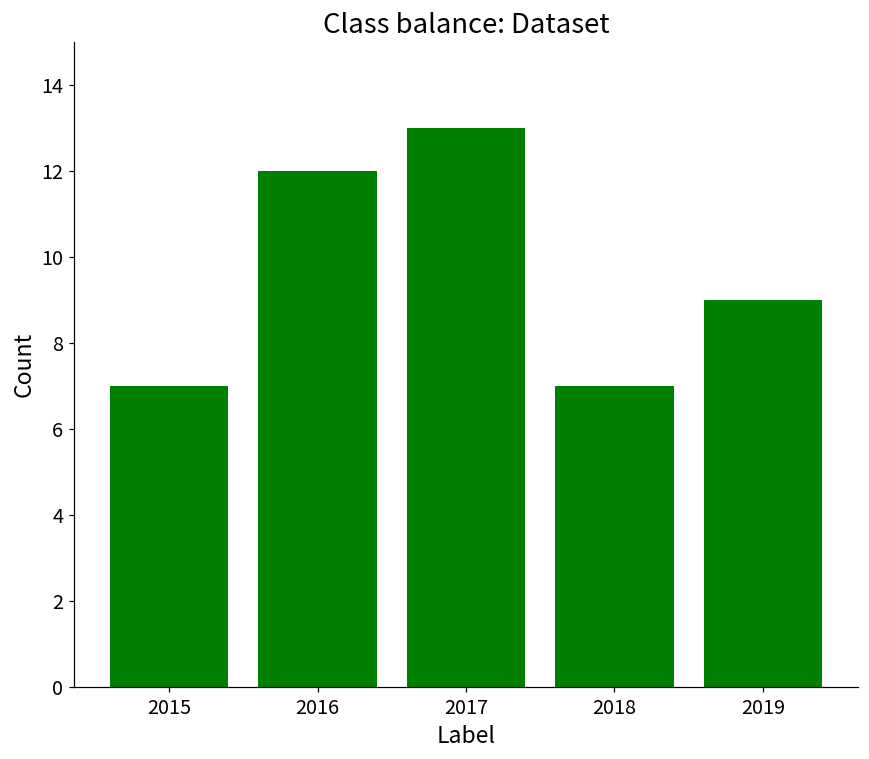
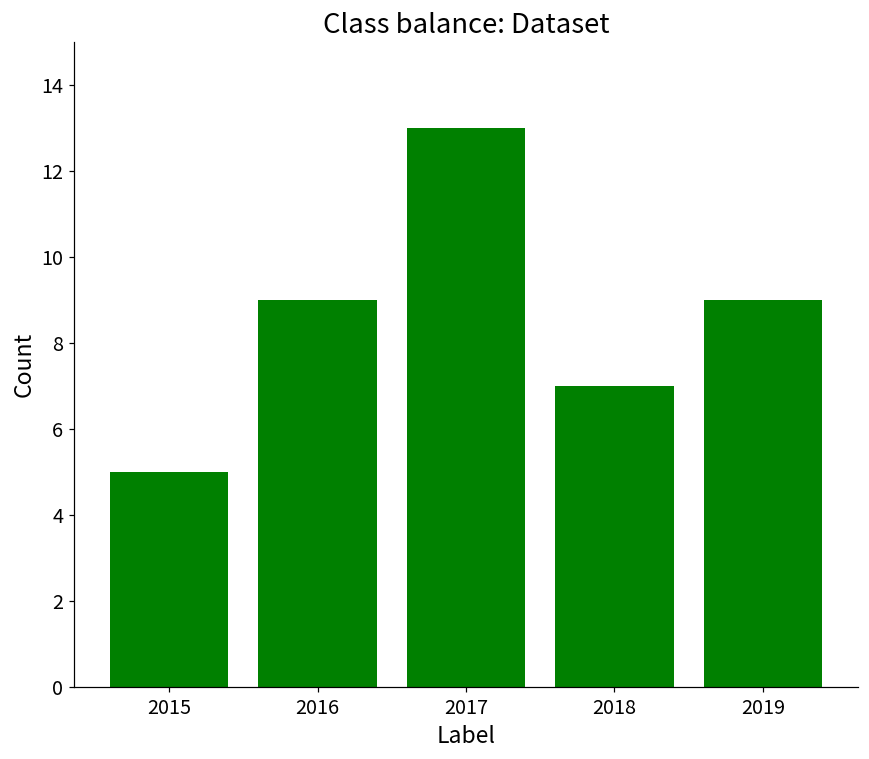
  {
-   "2015": 7,
-   "2016": 12,
+   "2015": 5,
+   "2016": 9,
    "2017": 13,
    "2018": 7,
    "2019": 9
  }
